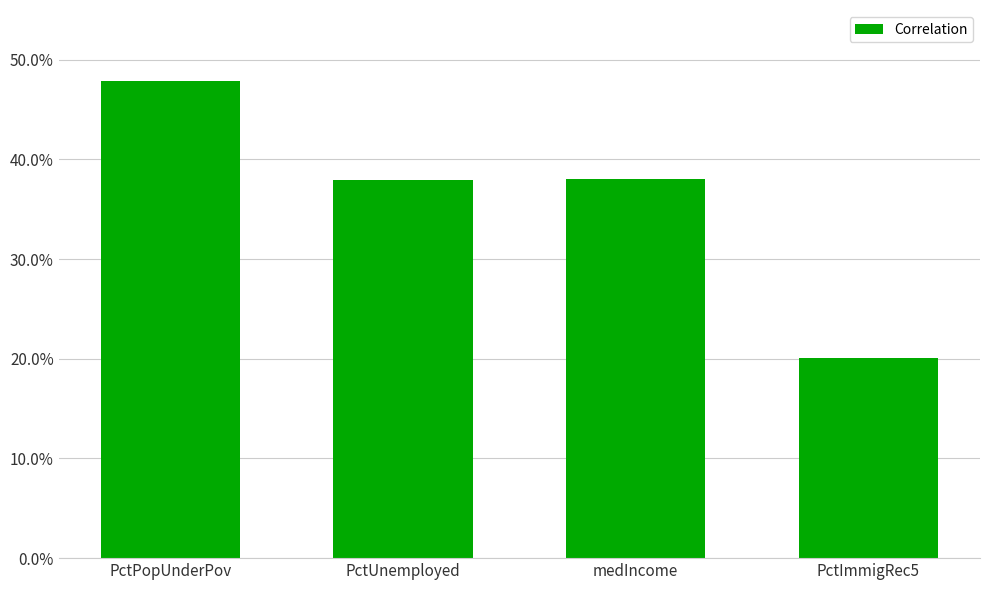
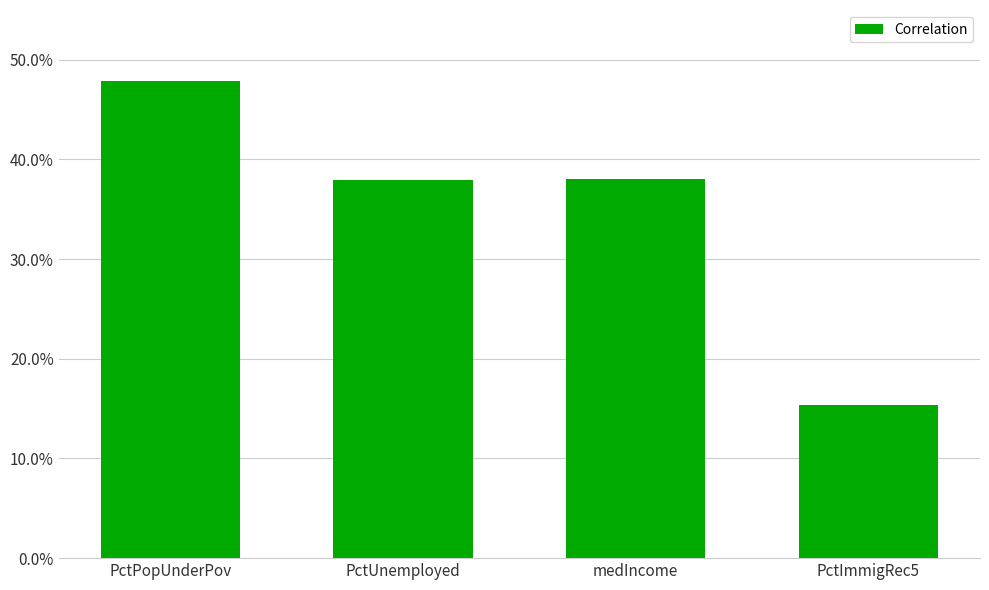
  {
    "PctPopUnderPov": "48%",
    "PctUnemployed": "38%",
    "medIncome": "38%",
-   "PctImmigRec5": "20%"
+   "PctImmigRec5": "15%"
  }
